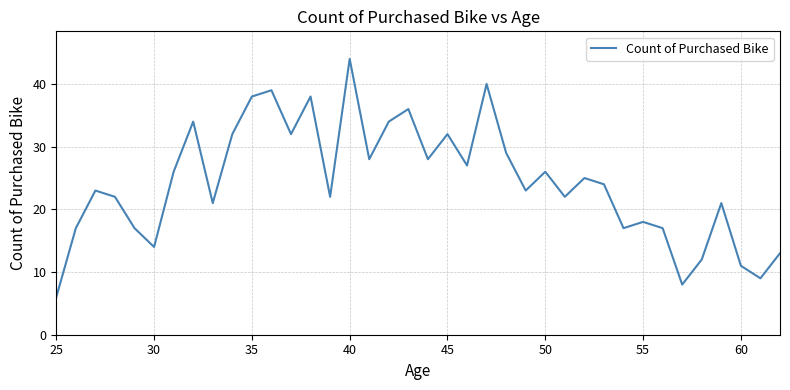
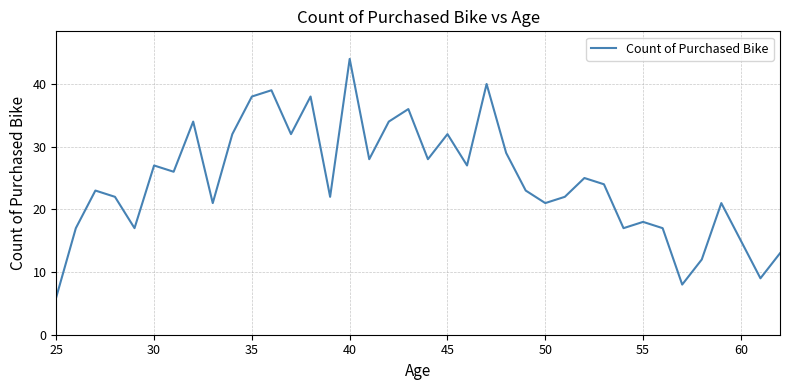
  {
    "25": 6,
-   "30": 14,
+   "30": 27,
    "35": 38,
    "40": 44,
    "45": 32,
-   "50": 26,
+   "50": 21,
    "55": 18,
-   "60": 11
+   "60": 15
  }
